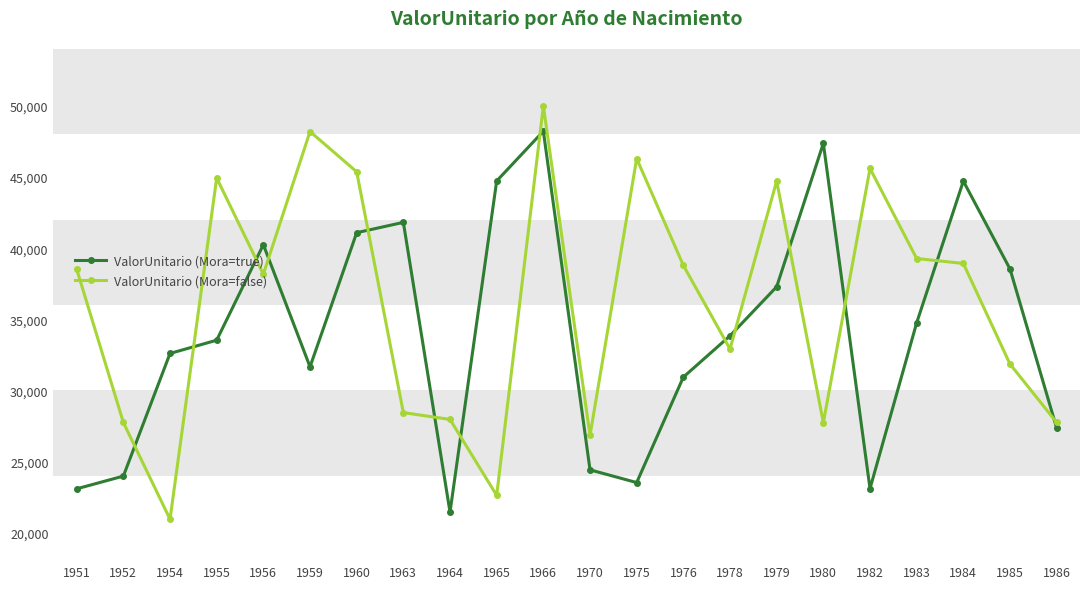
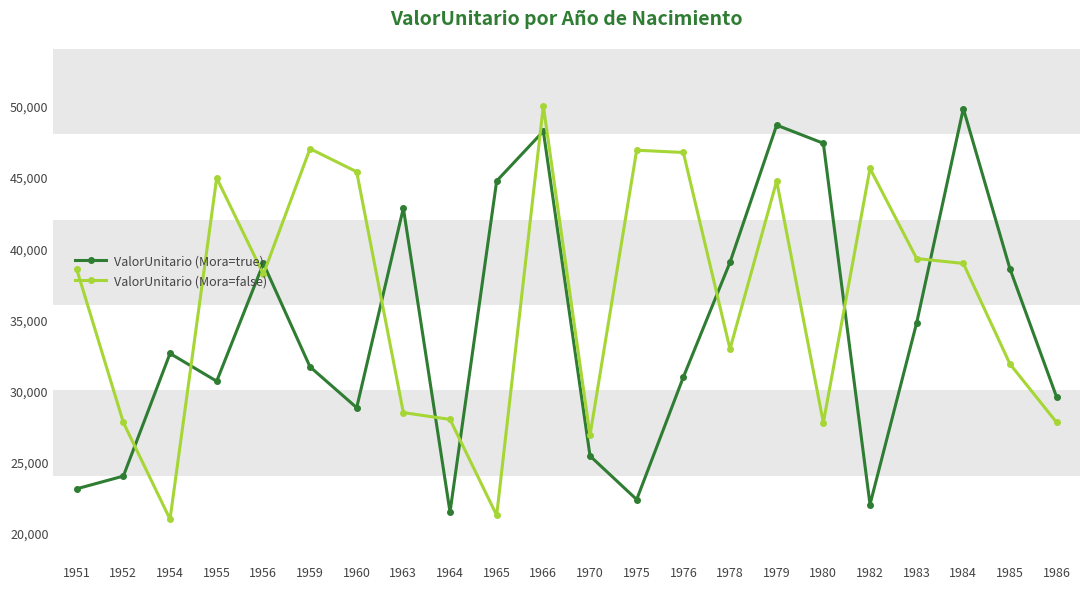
  {
    "ValorUnitario (Mora=true)": {
      "1951": "23,100",
      "1952": "24,000",
      "1954": "32,600",
-     "1955": "33,500",
-     "1956": "40,200",
+     "1955": "30,600",
+     "1956": "38,900",
      "1959": "31,700",
-     "1960": "41,100",
-     "1963": "41,800",
+     "1960": "28,800",
+     "1963": "42,800",
      "1964": "21,400",
      "1965": "44,700",
      "1966": "48,200",
-     "1970": "24,400",
-     "1975": "23,500",
+     "1970": "25,400",
+     "1975": "22,300",
      "1976": "30,900",
-     "1978": "33,800",
-     "1979": "37,300",
+     "1978": "39,000",
+     "1979": "48,600",
      "1980": "47,400",
-     "1982": "23,100",
+     "1982": "22,000",
      "1983": "34,800",
-     "1984": "44,700",
+     "1984": "49,800",
      "1985": "38,500",
-     "1986": "27,300"
+     "1986": "29,500"
    },
    "ValorUnitario (Mora=false)": {
      "1951": "38,500",
      "1952": "27,700",
      "1954": "20,900",
      "1955": "44,900",
      "1956": "38,200",
-     "1959": "48,200",
+     "1959": "47,000",
      "1960": "45,400",
      "1963": "28,400",
      "1964": "28,000",
-     "1965": "22,600",
+     "1965": "21,200",
      "1966": "50,000",
      "1970": "26,800",
-     "1975": "46,300",
-     "1976": "38,800",
+     "1975": "46,900",
+     "1976": "46,700",
      "1978": "32,900",
      "1979": "44,700",
      "1980": "27,700",
      "1982": "45,600",
      "1983": "39,300",
      "1984": "38,900",
      "1985": "31,900",
      "1986": "27,700"
    }
  }
